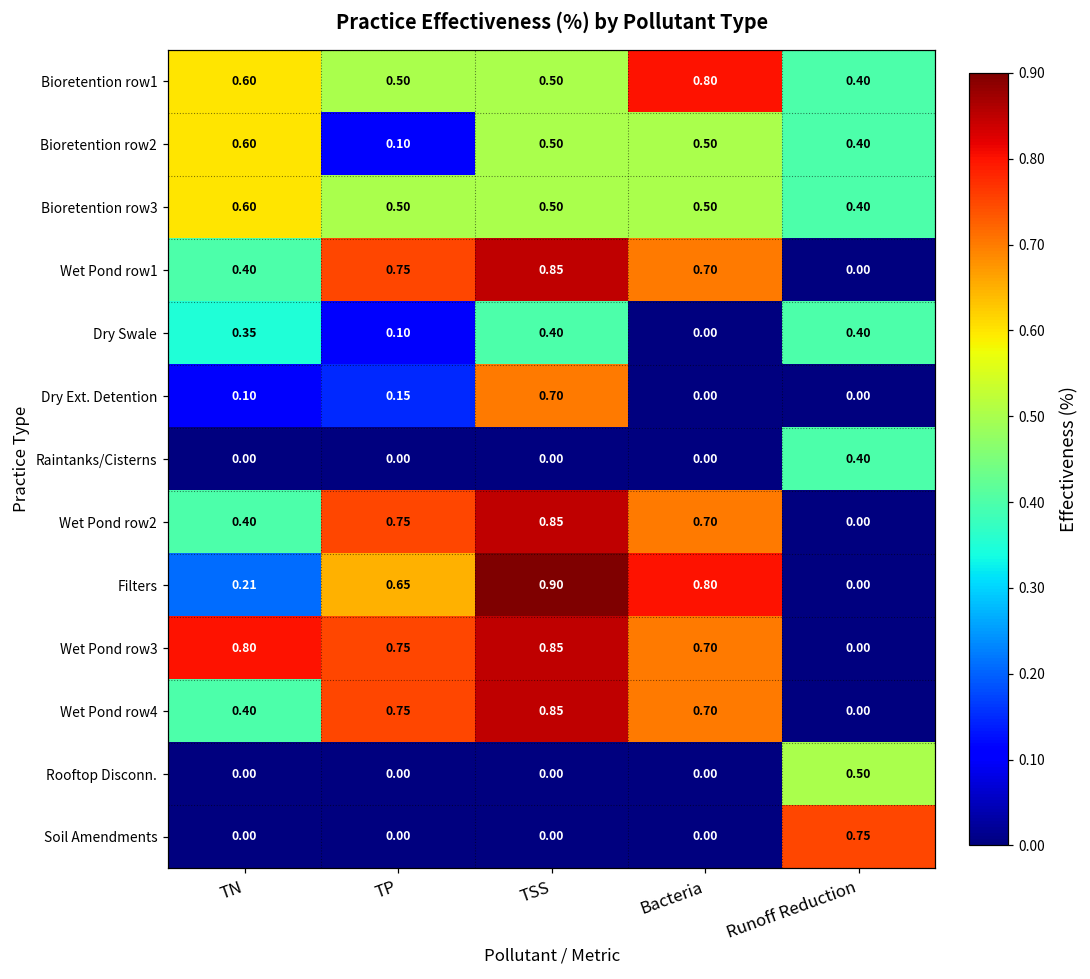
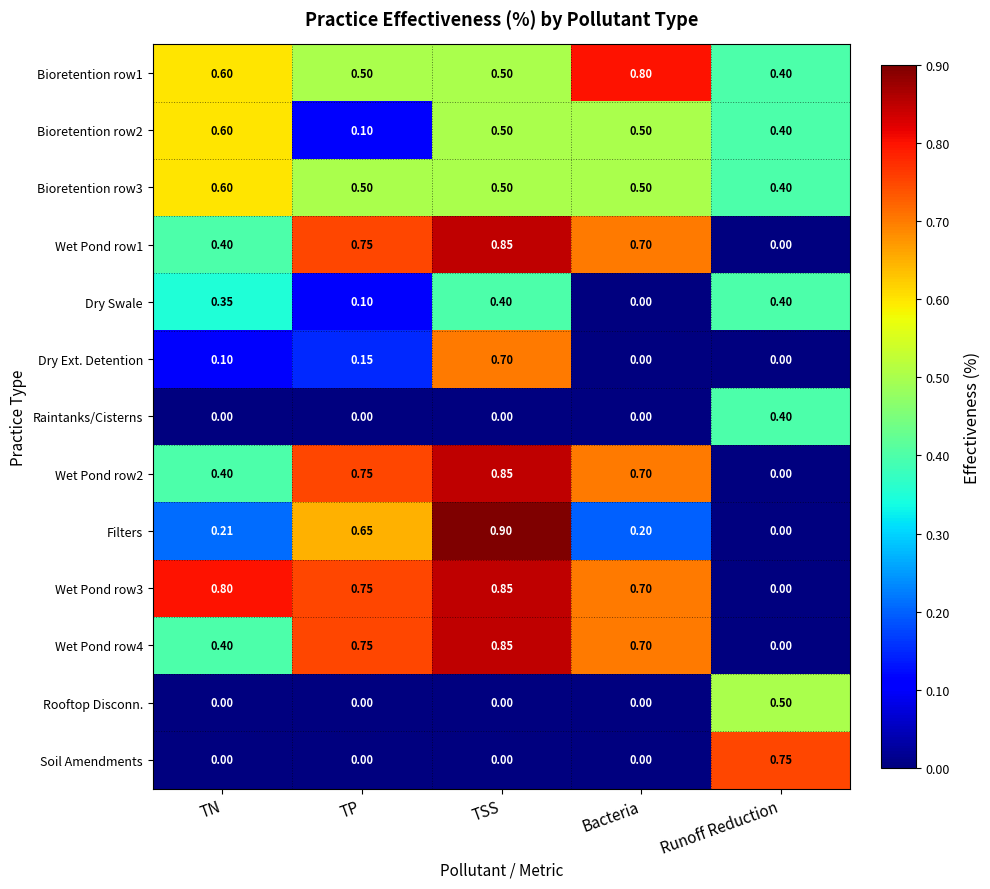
  {
    "Bioretention row1": {
      "TN": 0.60,
      "TP": 0.50,
      "TSS": 0.50,
      "Bacteria": 0.80,
      "Runoff Reduction": 0.40
    },
    "Bioretention row2": {
      "TN": 0.60,
      "TP": 0.10,
      "TSS": 0.50,
      "Bacteria": 0.50,
      "Runoff Reduction": 0.40
    },
    "Bioretention row3": {
      "TN": 0.60,
      "TP": 0.50,
      "TSS": 0.50,
      "Bacteria": 0.50,
      "Runoff Reduction": 0.40
    },
    "Wet Pond row1": {
      "TN": 0.40,
      "TP": 0.75,
      "TSS": 0.85,
      "Bacteria": 0.70,
      "Runoff Reduction": 0.00
    },
    "Dry Swale": {
      "TN": 0.35,
      "TP": 0.10,
      "TSS": 0.40,
      "Bacteria": 0.00,
      "Runoff Reduction": 0.40
    },
    "Dry Ext. Detention": {
      "TN": 0.10,
      "TP": 0.15,
      "TSS": 0.70,
      "Bacteria": 0.00,
      "Runoff Reduction": 0.00
    },
    "Raintanks/Cisterns": {
      "TN": 0.00,
      "TP": 0.00,
      "TSS": 0.00,
      "Bacteria": 0.00,
      "Runoff Reduction": 0.40
    },
    "Wet Pond row2": {
      "TN": 0.40,
      "TP": 0.75,
      "TSS": 0.85,
      "Bacteria": 0.70,
      "Runoff Reduction": 0.00
    },
    "Filters": {
      "TN": 0.21,
      "TP": 0.65,
      "TSS": 0.90,
-     "Bacteria": 0.80,
+     "Bacteria": 0.20,
      "Runoff Reduction": 0.00
    },
    "Wet Pond row3": {
      "TN": 0.80,
      "TP": 0.75,
      "TSS": 0.85,
      "Bacteria": 0.70,
      "Runoff Reduction": 0.00
    },
    "Wet Pond row4": {
      "TN": 0.40,
      "TP": 0.75,
      "TSS": 0.85,
      "Bacteria": 0.70,
      "Runoff Reduction": 0.00
    },
    "Rooftop Disconn.": {
      "TN": 0.00,
      "TP": 0.00,
      "TSS": 0.00,
      "Bacteria": 0.00,
      "Runoff Reduction": 0.50
    },
    "Soil Amendments": {
      "TN": 0.00,
      "TP": 0.00,
      "TSS": 0.00,
      "Bacteria": 0.00,
      "Runoff Reduction": 0.75
    }
  }
